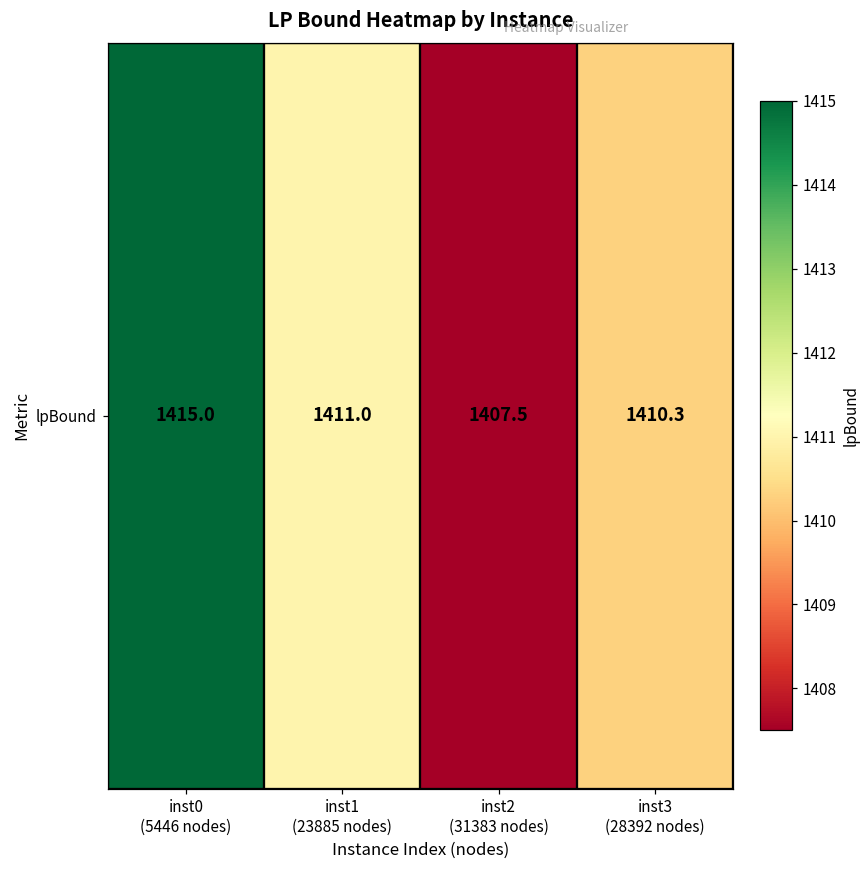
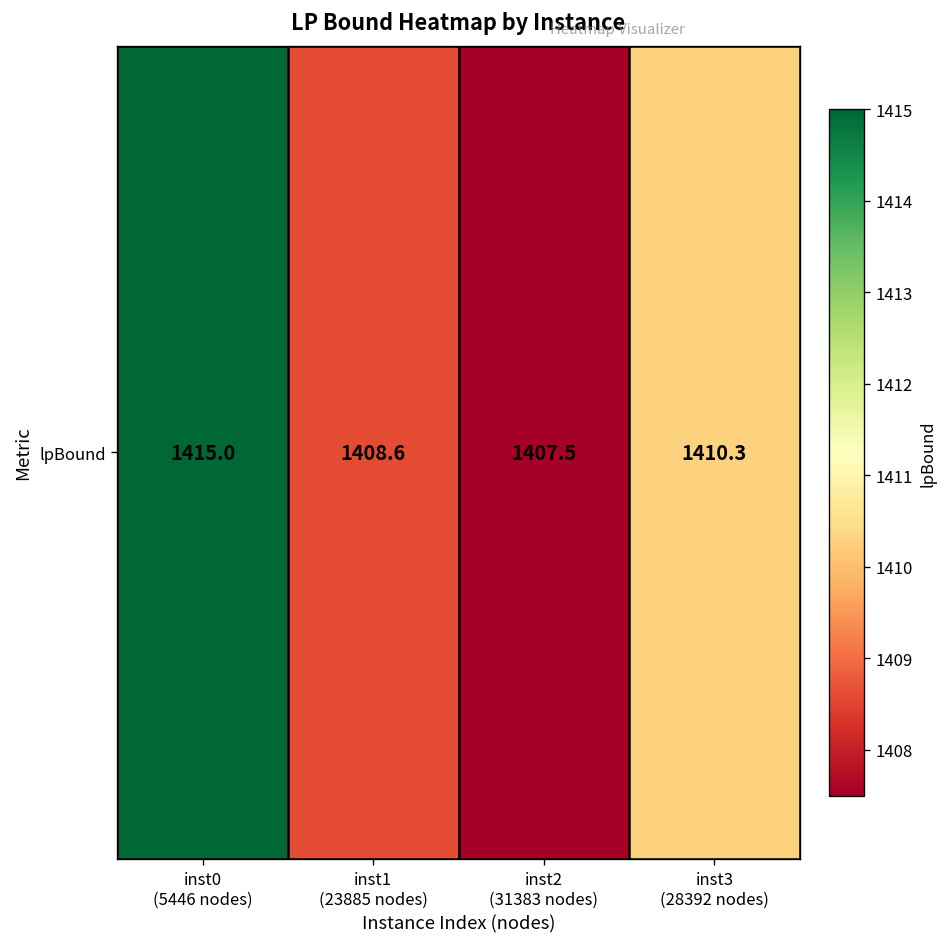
  {
    "lpBound": {
      "inst0 (5446 nodes)": 1415.0,
-     "inst1 (23885 nodes)": 1411.0,
+     "inst1 (23885 nodes)": 1408.6,
      "inst2 (31383 nodes)": 1407.5,
      "inst3 (28392 nodes)": 1410.3
    }
  }
